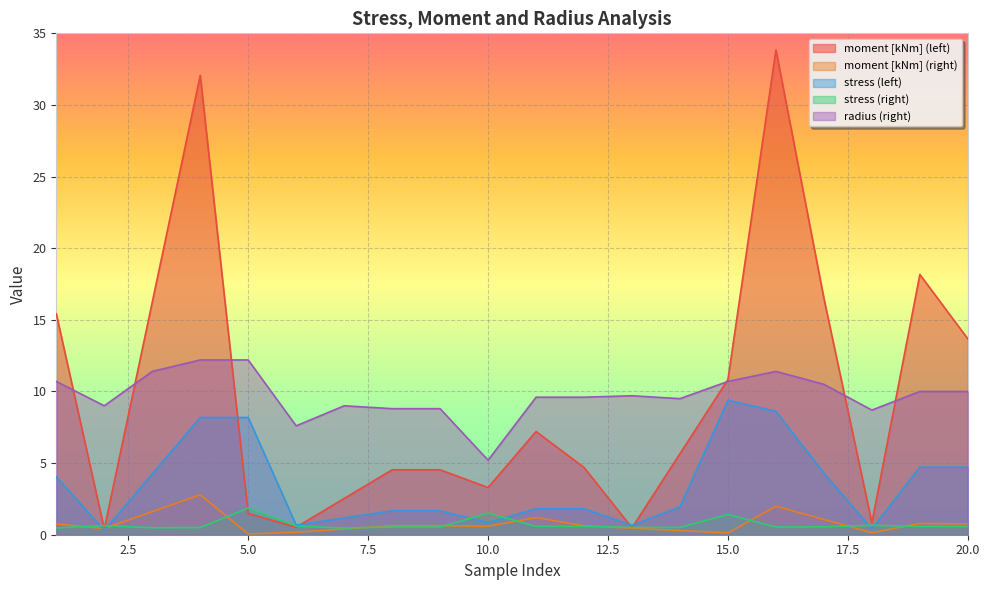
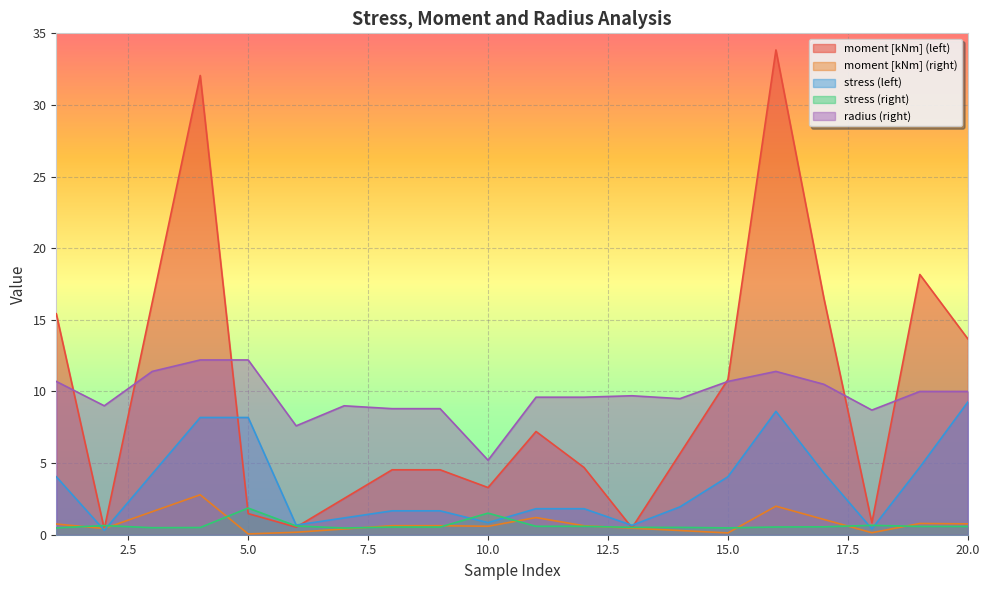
  {
    "stress (left)": {
      "5.0": 8.2,
      "10.0": 0.8,
-     "15.0": 9.4,
-     "20.0": 4.7
+     "15.0": 4.0,
+     "20.0": 9.3
    },
    "stress (right)": {
      "5.0": 1.9,
      "10.0": 1.5,
-     "15.0": 1.4,
+     "15.0": 0.5,
      "20.0": 0.6
    },
    "radius (right)": {
      "5.0": 12.2,
      "10.0": 5.2,
      "20.0": 10.0
    }
  }
